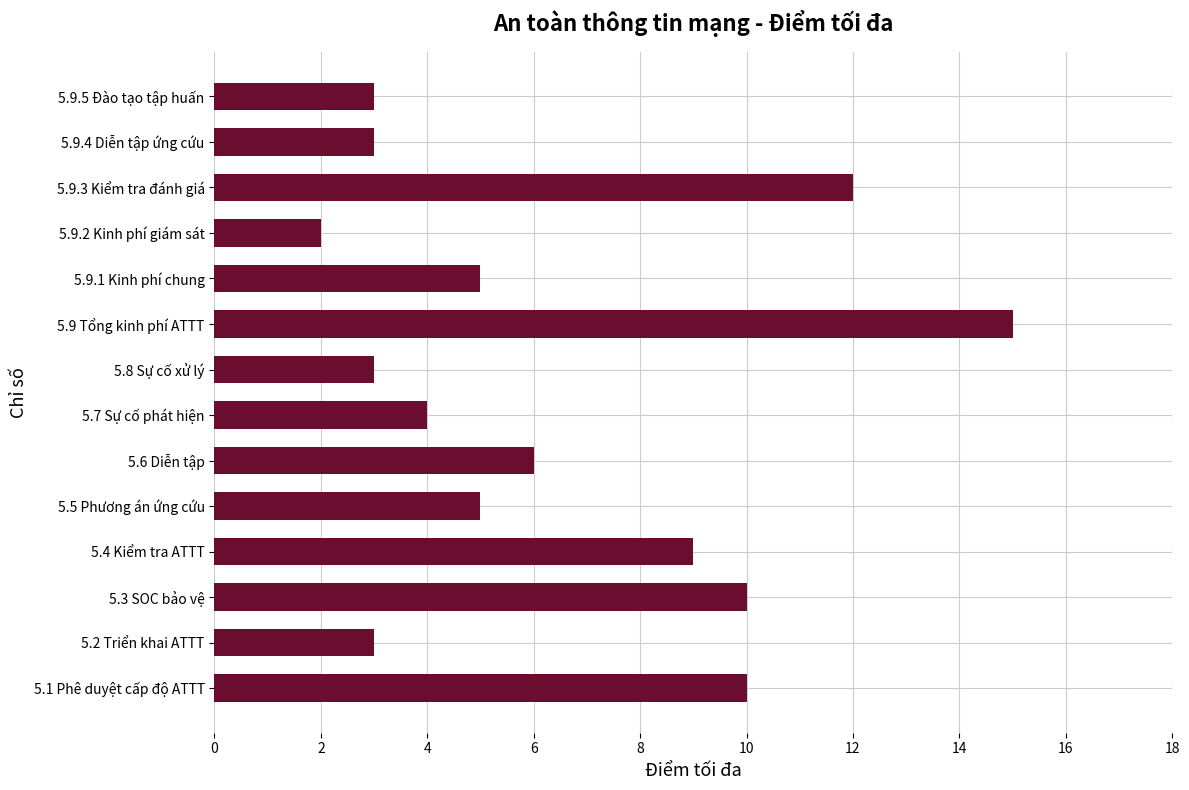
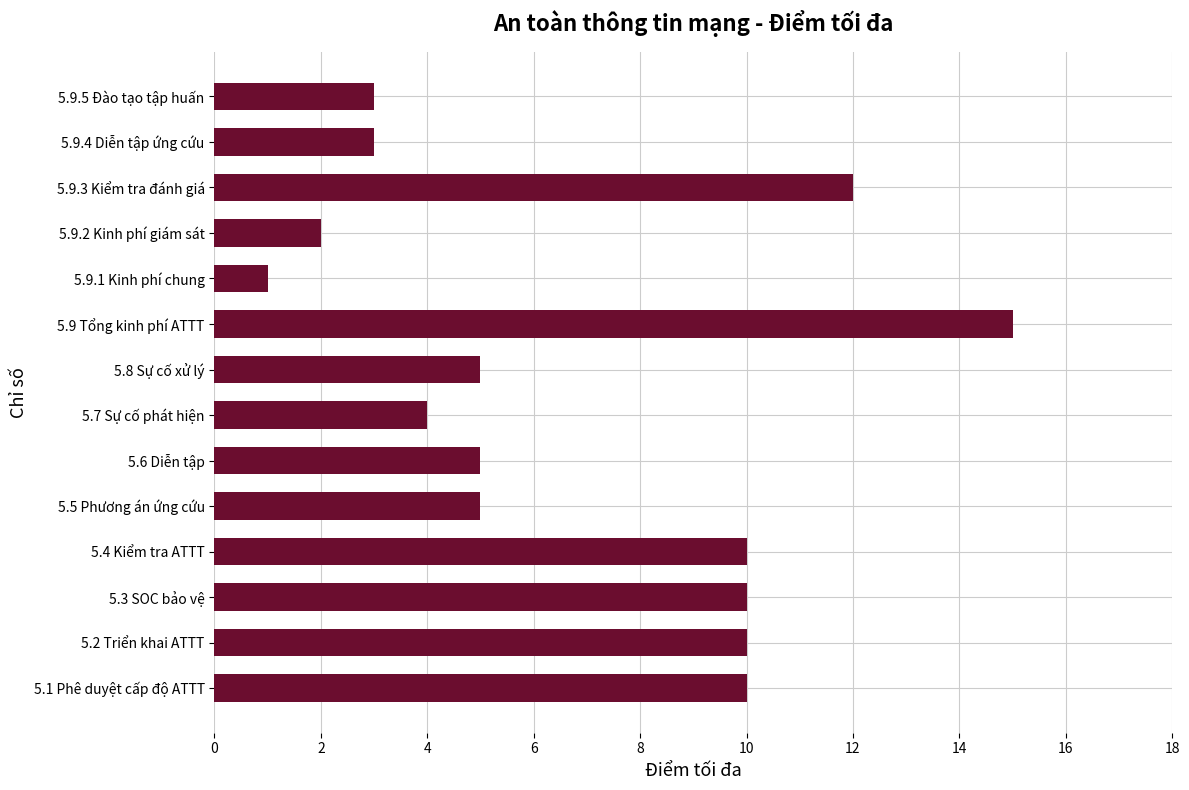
  {
    "5.9.5 Đào tạo tập huấn": 3,
    "5.9.4 Diễn tập ứng cứu": 3,
    "5.9.3 Kiểm tra đánh giá": 12,
    "5.9.2 Kinh phí giám sát": 2,
-   "5.9.1 Kinh phí chung": 5,
+   "5.9.1 Kinh phí chung": 1,
    "5.9 Tổng kinh phí ATTT": 15,
-   "5.8 Sự cố xử lý": 3,
+   "5.8 Sự cố xử lý": 5,
    "5.7 Sự cố phát hiện": 4,
-   "5.6 Diễn tập": 6,
+   "5.6 Diễn tập": 5,
    "5.5 Phương án ứng cứu": 5,
-   "5.4 Kiểm tra ATTT": 9,
+   "5.4 Kiểm tra ATTT": 10,
    "5.3 SOC bảo vệ": 10,
-   "5.2 Triển khai ATTT": 3,
+   "5.2 Triển khai ATTT": 10,
    "5.1 Phê duyệt cấp độ ATTT": 10
  }
